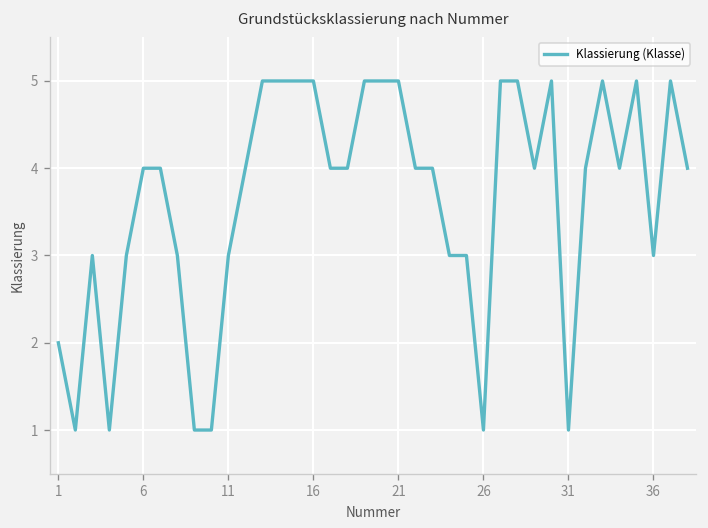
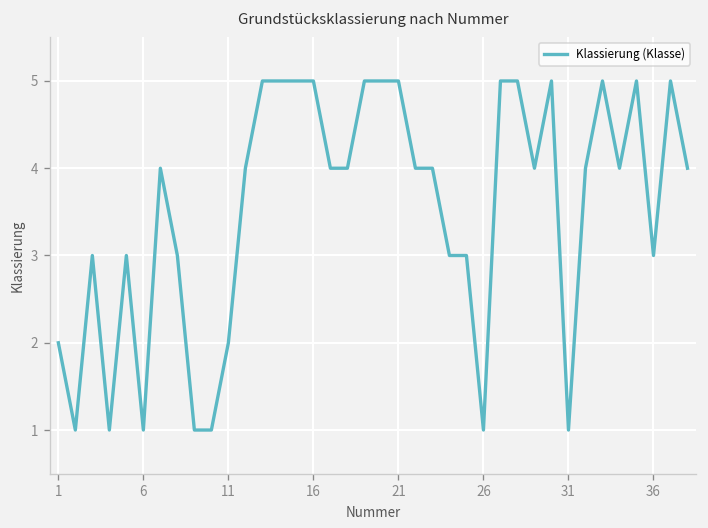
  {
    "1": 2,
-   "6": 4,
-   "11": 3,
+   "6": 1,
+   "11": 2,
    "16": 5,
    "21": 5,
    "26": 1,
    "31": 1,
    "36": 3
  }
